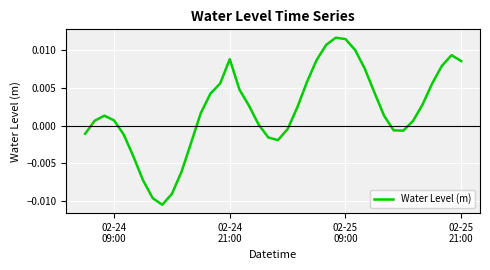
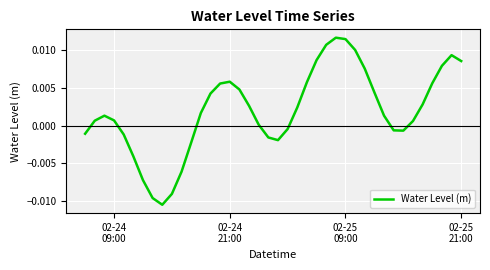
  {
    "02-24 09:00": 0.001,
-   "02-24 21:00": 0.009,
+   "02-24 21:00": 0.006,
    "02-25 09:00": 0.011,
    "02-25 21:00": 0.008
  }
